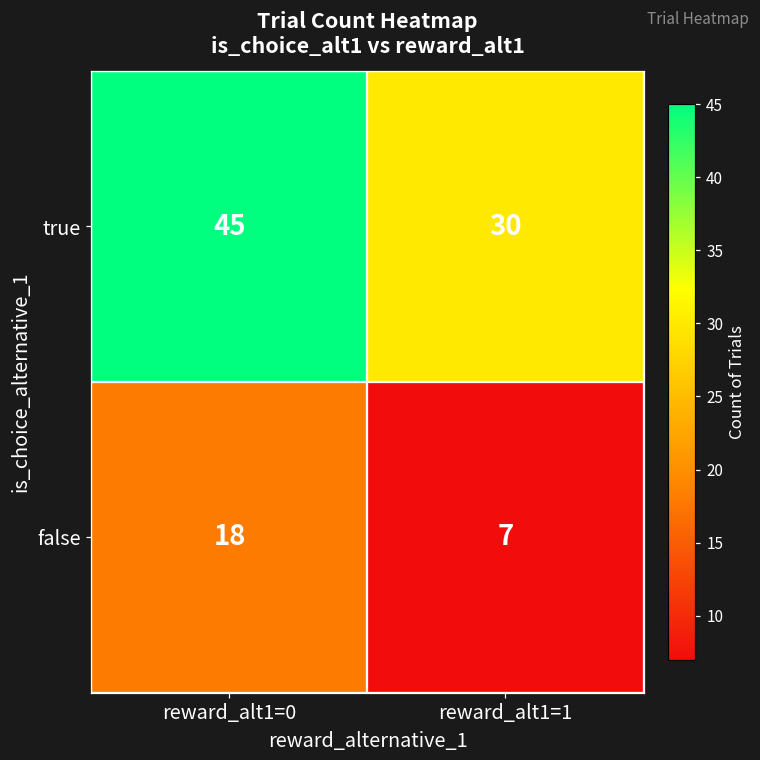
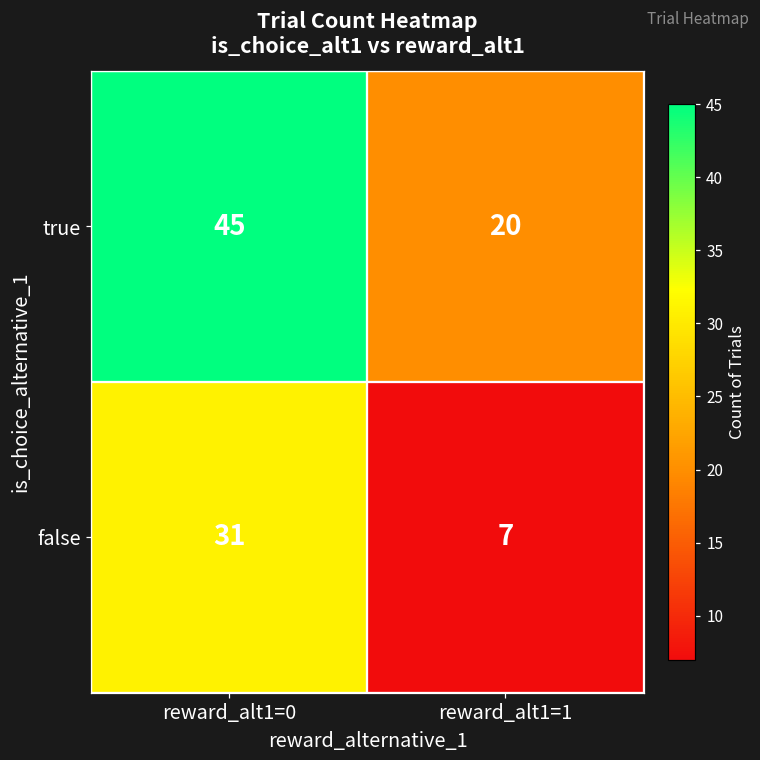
  {
    "true": {
      "reward_alt1=0": 45,
-     "reward_alt1=1": 30
+     "reward_alt1=1": 20
    },
    "false": {
-     "reward_alt1=0": 18,
+     "reward_alt1=0": 31,
      "reward_alt1=1": 7
    }
  }
